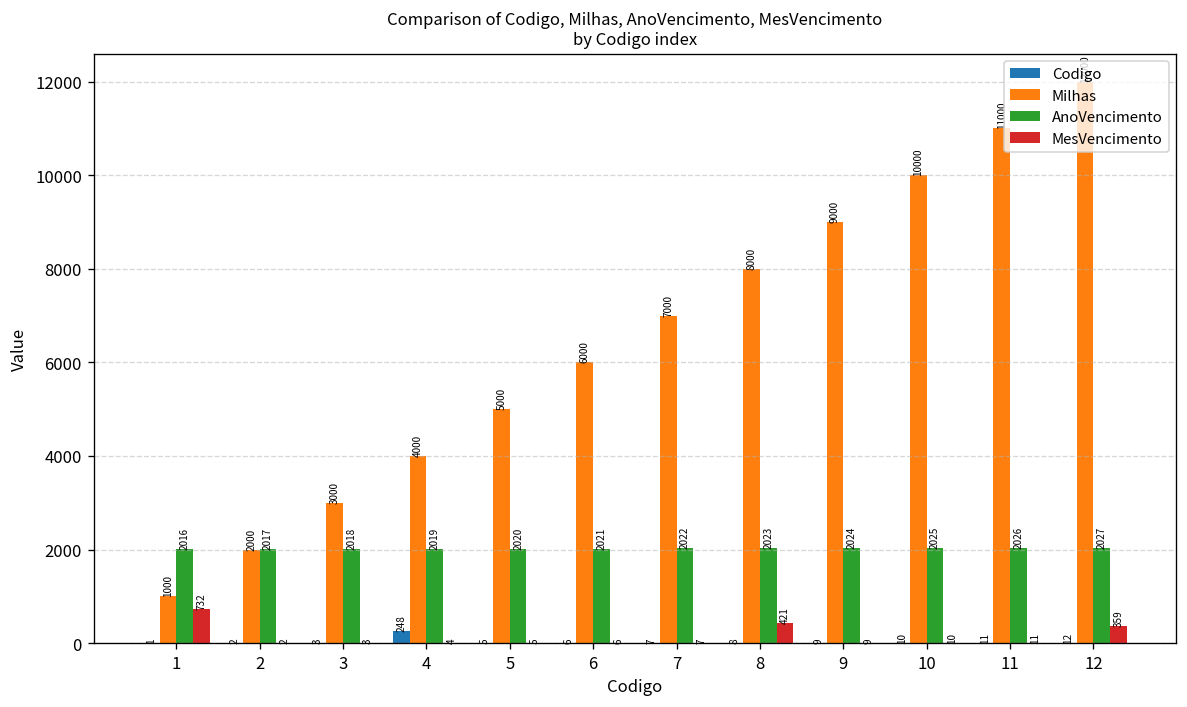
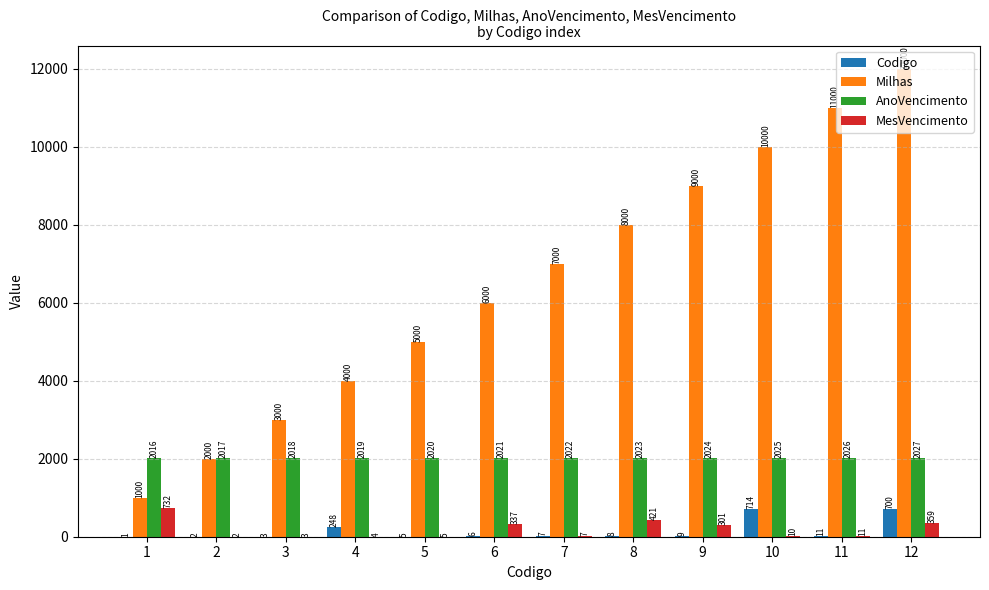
  {
    "Codigo": {
      "1": 1,
      "2": 2,
      "3": 3,
      "4": 248,
      "5": 5,
      "6": 6,
      "7": 7,
      "8": 8,
      "9": 9,
-     "10": 10,
+     "10": 714,
      "11": 11,
-     "12": 12
+     "12": 700
    },
    "Milhas": {
      "1": 1000,
      "2": 2000,
      "3": 3000,
      "4": 4000,
      "5": 5000,
      "6": 6000,
      "7": 7000,
      "8": 8000,
      "9": 9000,
      "10": 10000
    },
    "AnoVencimento": {
      "1": 2016,
      "2": 2017,
      "3": 2018,
      "4": 2019,
      "5": 2020,
      "6": 2021,
      "7": 2022,
      "8": 2023,
      "9": 2024,
      "10": 2025,
      "11": 2026,
      "12": 2027
    },
    "MesVencimento": {
      "1": 732,
      "2": 2,
      "3": 3,
      "4": 4,
      "5": 5,
-     "6": 6,
+     "6": 337,
      "7": 7,
      "8": 421,
-     "9": 9,
+     "9": 301,
      "10": 10,
      "11": 11,
      "12": 359
    }
  }
